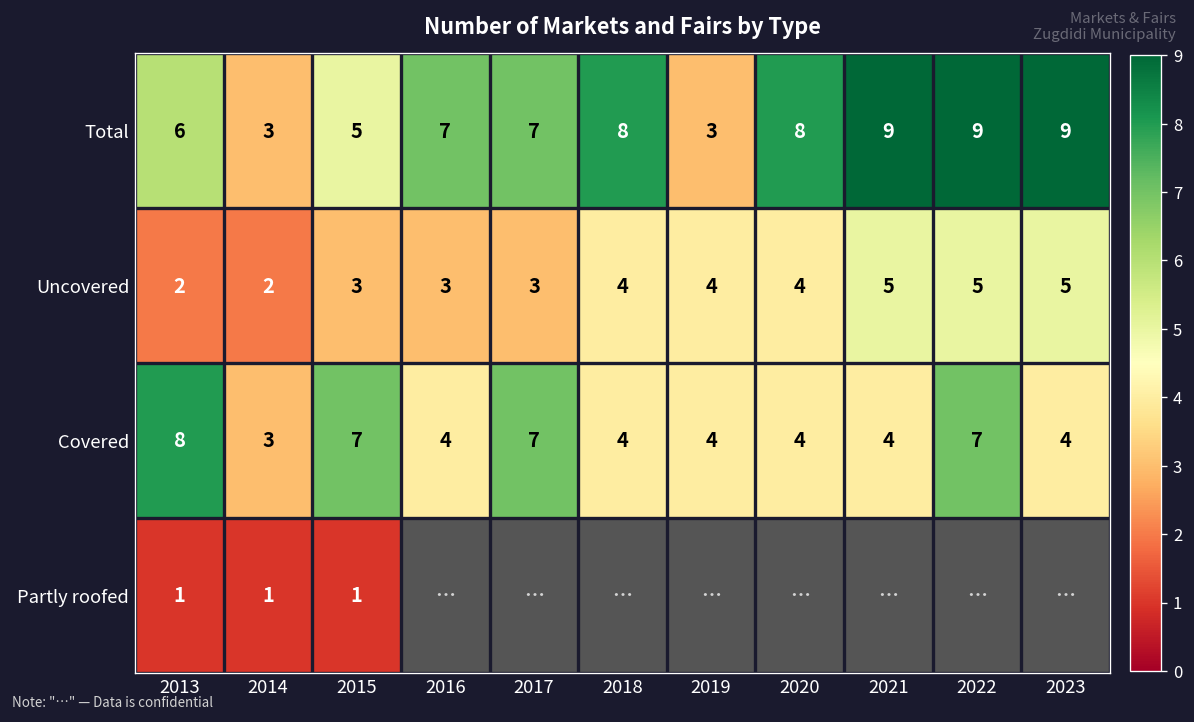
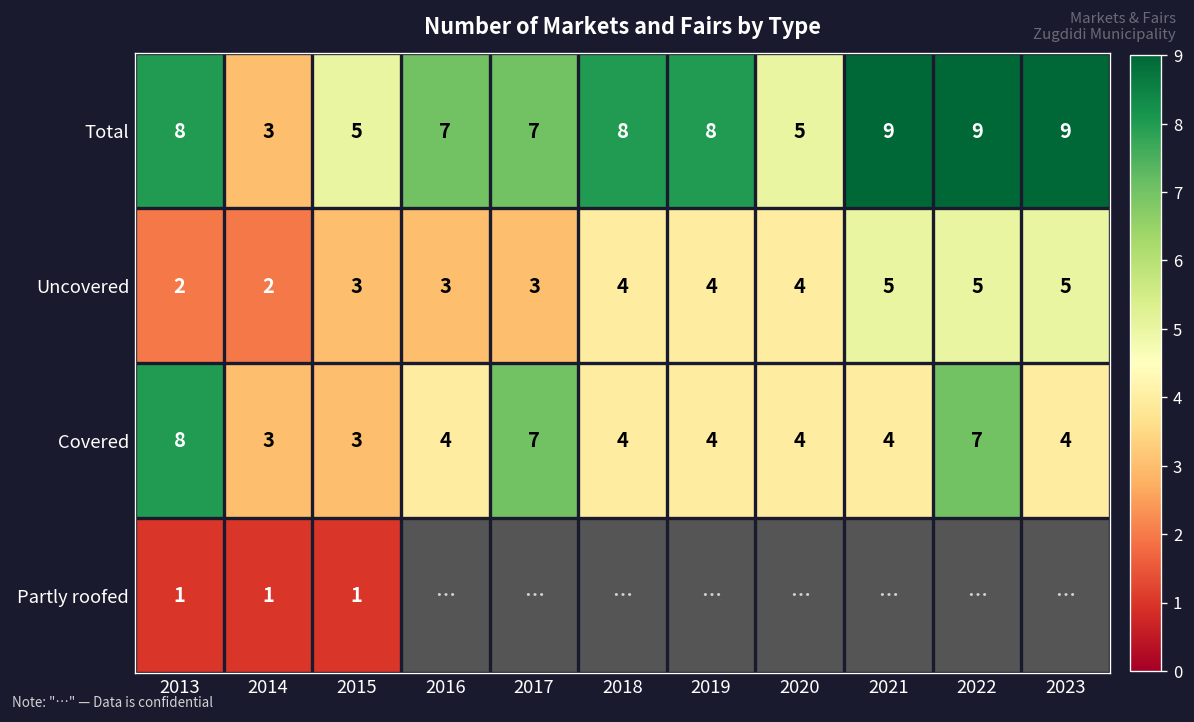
  {
    "Total": {
-     "2013": 6,
+     "2013": 8,
      "2014": 3,
      "2015": 5,
      "2016": 7,
      "2017": 7,
      "2018": 8,
-     "2019": 3,
-     "2020": 8,
+     "2019": 8,
+     "2020": 5,
      "2021": 9,
      "2022": 9,
      "2023": 9
    },
    "Uncovered": {
      "2013": 2,
      "2014": 2,
      "2015": 3,
      "2016": 3,
      "2017": 3,
      "2018": 4,
      "2019": 4,
      "2020": 4,
      "2021": 5,
      "2022": 5,
      "2023": 5
    },
    "Covered": {
      "2013": 8,
      "2014": 3,
-     "2015": 7,
+     "2015": 3,
      "2016": 4,
      "2017": 7,
      "2018": 4,
      "2019": 4,
      "2020": 4,
      "2021": 4,
      "2022": 7,
      "2023": 4
    },
    "Partly roofed": {
      "2013": 1,
      "2014": 1,
      "2015": 1
    }
  }
